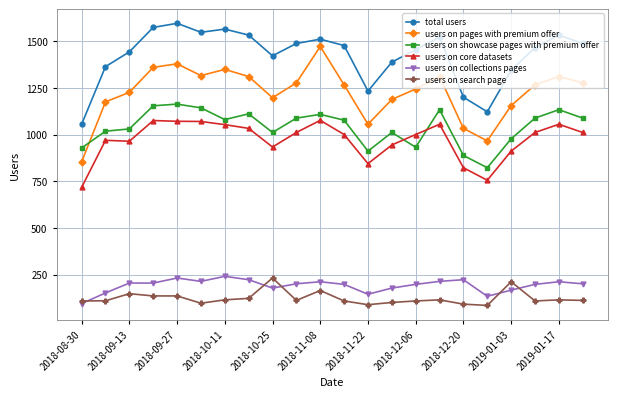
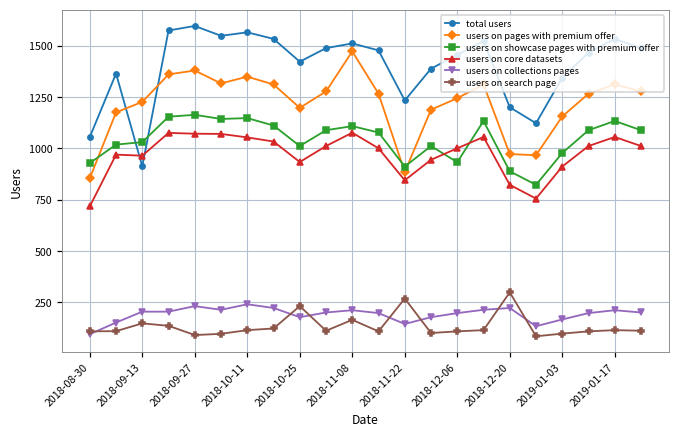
  {
    "total users": {
      "2018-08-30": 1060,
-     "2018-09-13": 1440,
+     "2018-09-13": 910,
      "2018-09-27": 1600,
      "2018-10-11": 1570,
      "2018-10-25": 1420,
      "2018-11-08": 1510,
      "2018-11-22": 1230,
      "2018-12-20": 1200
    },
    "users on pages with premium offer": {
      "2018-08-30": 860,
      "2018-09-13": 1230,
      "2018-09-27": 1380,
      "2018-10-11": 1350,
      "2018-10-25": 1200,
      "2018-11-08": 1470,
-     "2018-11-22": 1060,
+     "2018-11-22": 890,
      "2018-12-06": 1250,
-     "2018-12-20": 1030,
+     "2018-12-20": 970,
      "2019-01-03": 1160
    },
    "users on showcase pages with premium offer": {
      "2018-08-30": 930,
      "2018-09-13": 1030,
      "2018-09-27": 1160,
-     "2018-10-11": 1080,
+     "2018-10-11": 1150,
      "2018-10-25": 1010,
      "2018-11-08": 1110,
      "2018-11-22": 910,
      "2018-12-06": 930,
      "2018-12-20": 890,
      "2019-01-03": 980,
      "2019-01-17": 1130
    },
    "users on core datasets": {
      "2018-08-30": 720,
      "2018-09-13": 970,
      "2018-09-27": 1070,
      "2018-10-11": 1050,
      "2018-10-25": 930,
      "2018-11-08": 1080,
      "2018-11-22": 850,
      "2018-12-06": 1000,
      "2018-12-20": 820,
      "2019-01-03": 910,
      "2019-01-17": 1060
    },
    "users on collections pages": {
      "2018-08-30": 100,
      "2018-09-13": 210,
      "2018-09-27": 230,
      "2018-10-11": 240,
      "2018-10-25": 180,
      "2018-11-08": 210,
      "2018-11-22": 150,
      "2018-12-06": 200,
      "2018-12-20": 220,
      "2019-01-03": 170,
      "2019-01-17": 210
    },
    "users on search page": {
      "2018-08-30": 110,
      "2018-09-13": 150,
-     "2018-09-27": 140,
+     "2018-09-27": 90,
      "2018-10-11": 120,
      "2018-10-25": 230,
      "2018-11-08": 170,
-     "2018-11-22": 90,
+     "2018-11-22": 270,
      "2018-12-06": 110,
-     "2018-12-20": 90,
-     "2019-01-03": 210,
+     "2018-12-20": 300,
+     "2019-01-03": 100,
      "2019-01-17": 120
    }
  }
